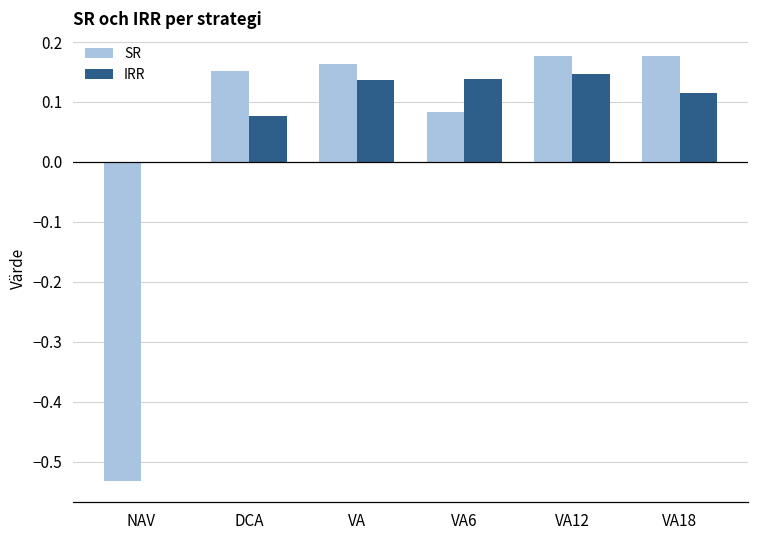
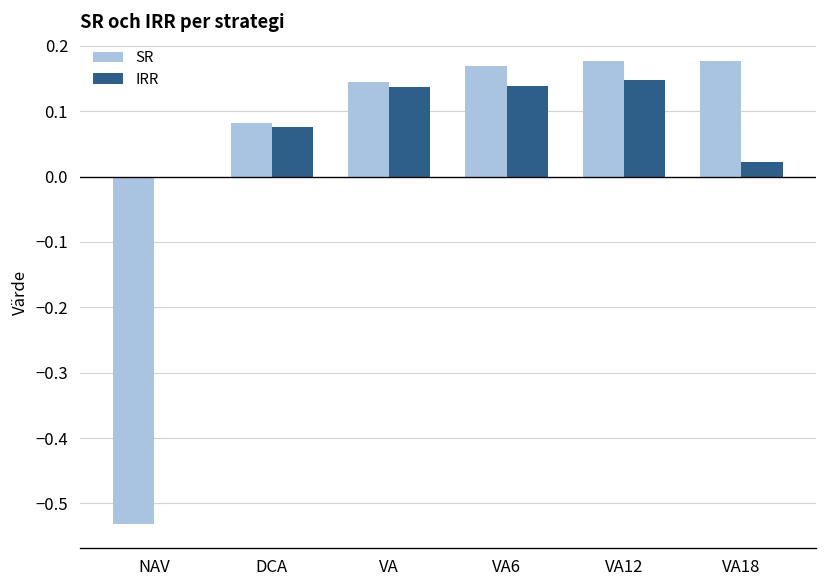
  {
    "SR": {
      "NAV": -0.53,
-     "DCA": 0.15,
-     "VA": 0.16,
-     "VA6": 0.08,
+     "DCA": 0.08,
+     "VA": 0.14,
+     "VA6": 0.17,
      "VA12": 0.18,
      "VA18": 0.18
    },
    "IRR": {
      "NAV": 0.00,
      "DCA": 0.08,
      "VA": 0.14,
      "VA6": 0.14,
      "VA12": 0.15,
-     "VA18": 0.12
+     "VA18": 0.02
    }
  }
